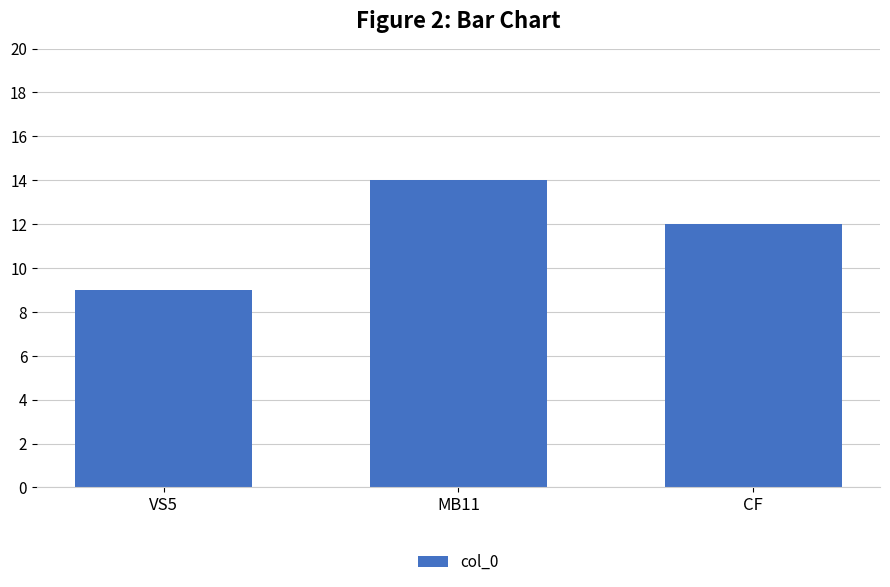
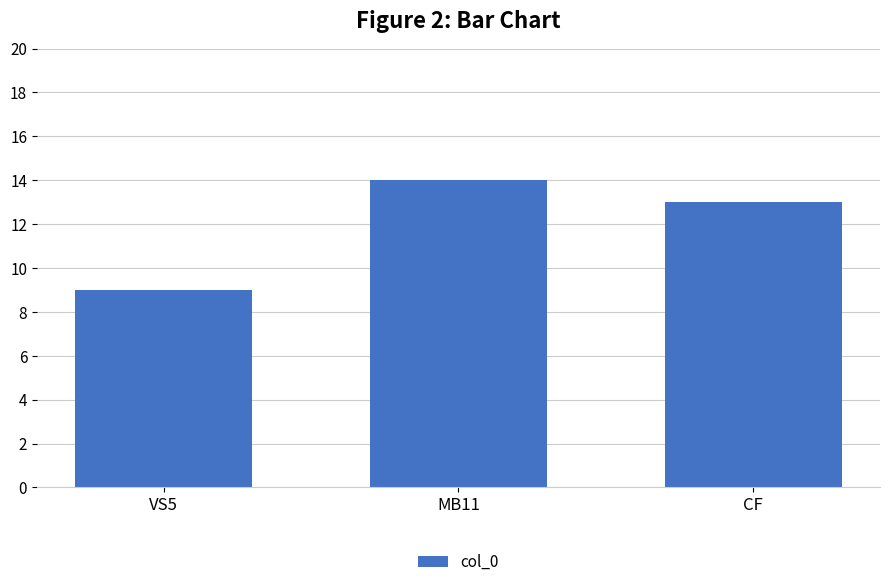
  {
    "VS5": 9,
    "MB11": 14,
-   "CF": 12
+   "CF": 13
  }
